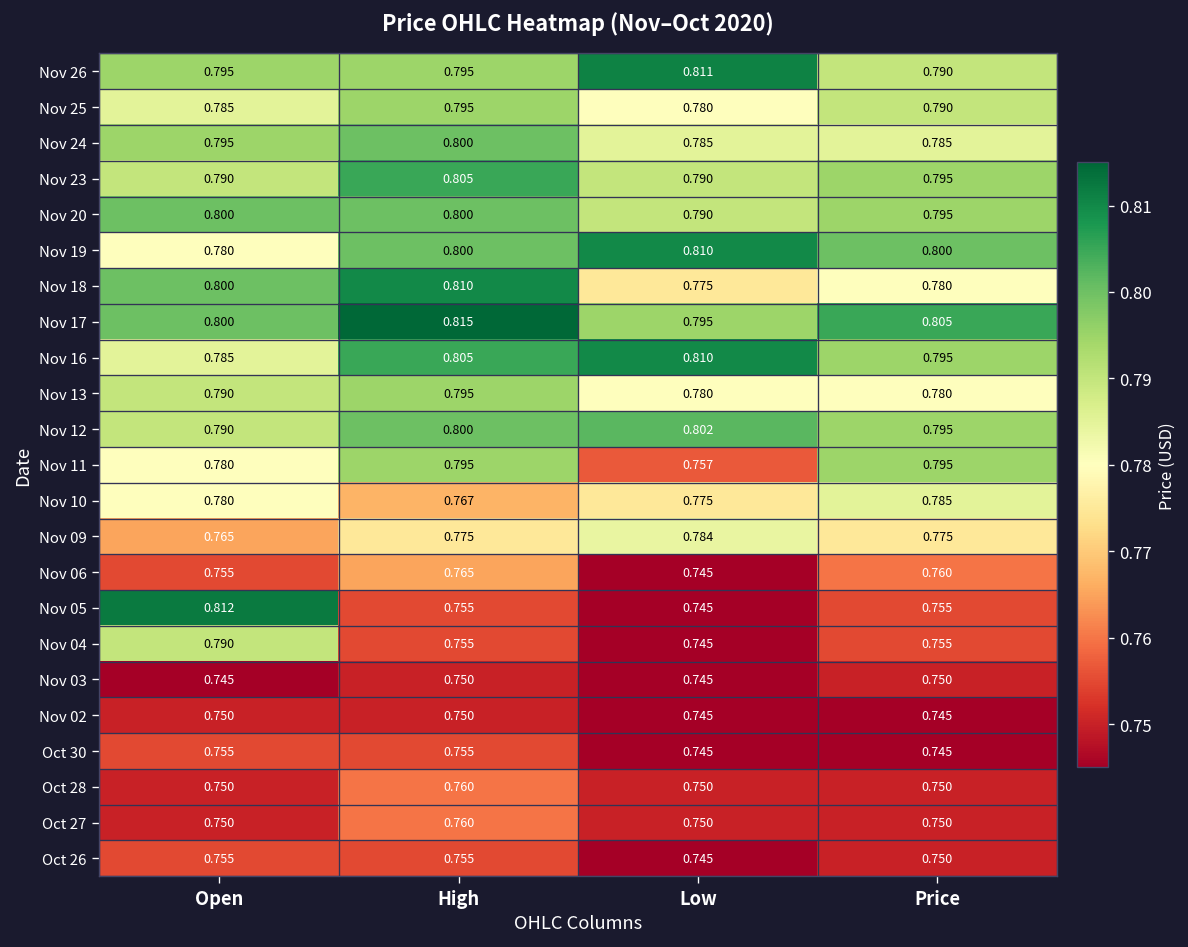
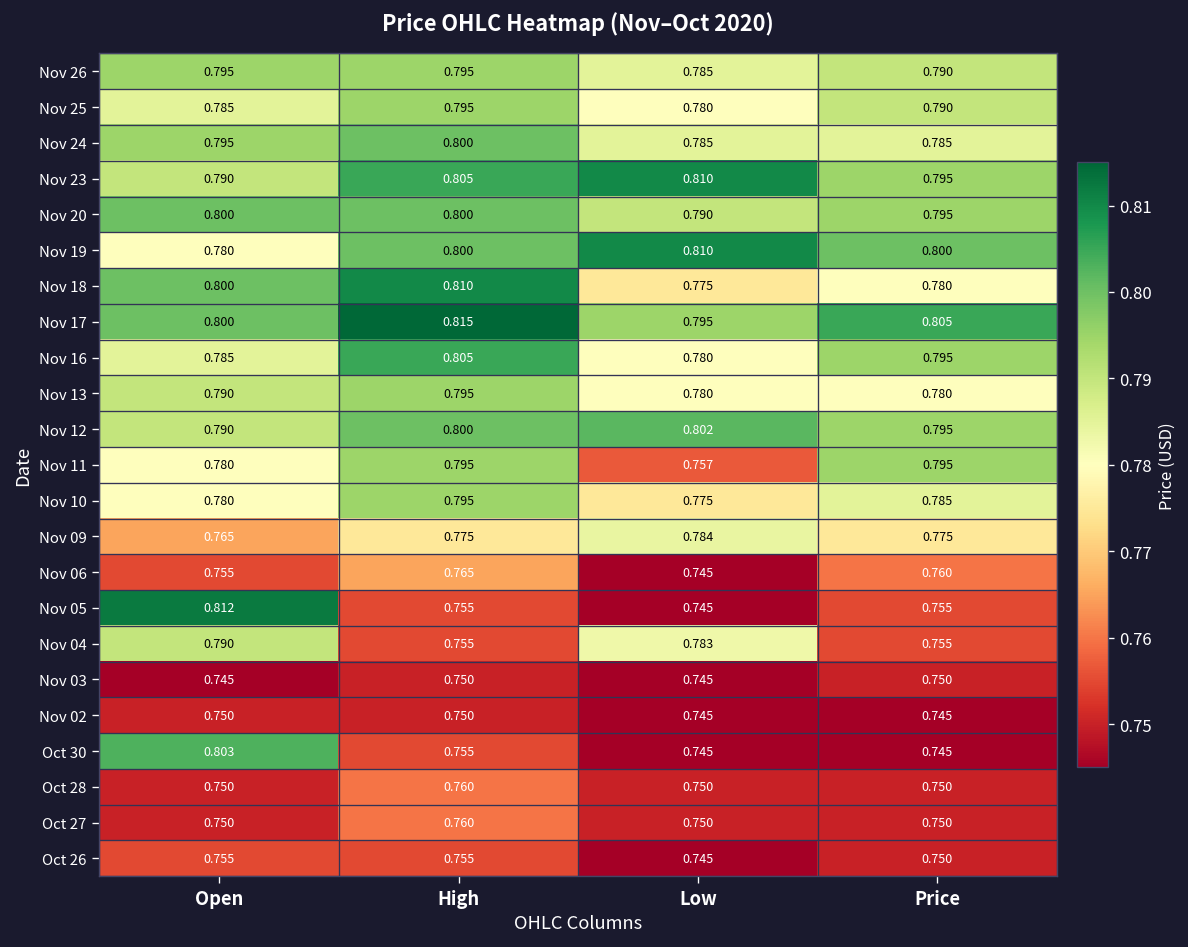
  {
    "Nov 26": {
      "Open": 0.795,
      "High": 0.795,
-     "Low": 0.811,
+     "Low": 0.785,
      "Price": 0.790
    },
    "Nov 25": {
      "Open": 0.785,
      "High": 0.795,
      "Low": 0.780,
      "Price": 0.790
    },
    "Nov 24": {
      "Open": 0.795,
      "High": 0.800,
      "Low": 0.785,
      "Price": 0.785
    },
    "Nov 23": {
      "Open": 0.790,
      "High": 0.805,
-     "Low": 0.790,
+     "Low": 0.810,
      "Price": 0.795
    },
    "Nov 20": {
      "Open": 0.800,
      "High": 0.800,
      "Low": 0.790,
      "Price": 0.795
    },
    "Nov 19": {
      "Open": 0.780,
      "High": 0.800,
      "Low": 0.810,
      "Price": 0.800
    },
    "Nov 18": {
      "Open": 0.800,
      "High": 0.810,
      "Low": 0.775,
      "Price": 0.780
    },
    "Nov 17": {
      "Open": 0.800,
      "High": 0.815,
      "Low": 0.795,
      "Price": 0.805
    },
    "Nov 16": {
      "Open": 0.785,
      "High": 0.805,
-     "Low": 0.810,
+     "Low": 0.780,
      "Price": 0.795
    },
    "Nov 13": {
      "Open": 0.790,
      "High": 0.795,
      "Low": 0.780,
      "Price": 0.780
    },
    "Nov 12": {
      "Open": 0.790,
      "High": 0.800,
      "Low": 0.802,
      "Price": 0.795
    },
    "Nov 11": {
      "Open": 0.780,
      "High": 0.795,
      "Low": 0.757,
      "Price": 0.795
    },
    "Nov 10": {
      "Open": 0.780,
-     "High": 0.767,
+     "High": 0.795,
      "Low": 0.775,
      "Price": 0.785
    },
    "Nov 09": {
      "Open": 0.765,
      "High": 0.775,
      "Low": 0.784,
      "Price": 0.775
    },
    "Nov 06": {
      "Open": 0.755,
      "High": 0.765,
      "Low": 0.745,
      "Price": 0.760
    },
    "Nov 05": {
      "Open": 0.812,
      "High": 0.755,
      "Low": 0.745,
      "Price": 0.755
    },
    "Nov 04": {
      "Open": 0.790,
      "High": 0.755,
-     "Low": 0.745,
+     "Low": 0.783,
      "Price": 0.755
    },
    "Nov 03": {
      "Open": 0.745,
      "High": 0.750,
      "Low": 0.745,
      "Price": 0.750
    },
    "Nov 02": {
      "Open": 0.750,
      "High": 0.750,
      "Low": 0.745,
      "Price": 0.745
    },
    "Oct 30": {
-     "Open": 0.755,
+     "Open": 0.803,
      "High": 0.755,
      "Low": 0.745,
      "Price": 0.745
    },
    "Oct 28": {
      "Open": 0.750,
      "High": 0.760,
      "Low": 0.750,
      "Price": 0.750
    },
    "Oct 27": {
      "Open": 0.750,
      "High": 0.760,
      "Low": 0.750,
      "Price": 0.750
    },
    "Oct 26": {
      "Open": 0.755,
      "High": 0.755,
      "Low": 0.745,
      "Price": 0.750
    }
  }
